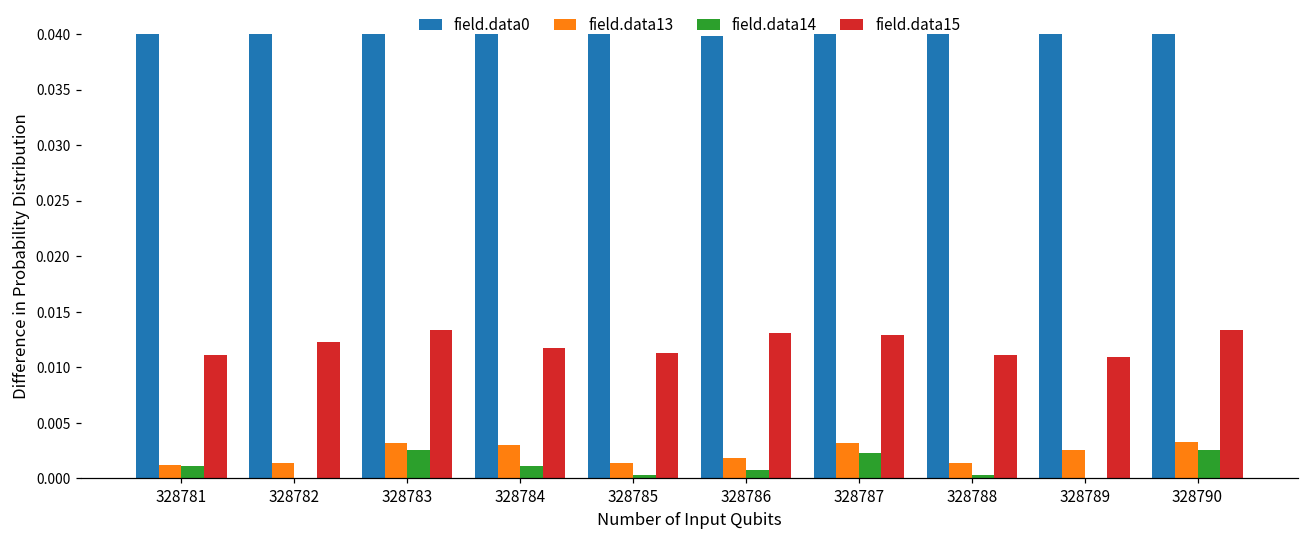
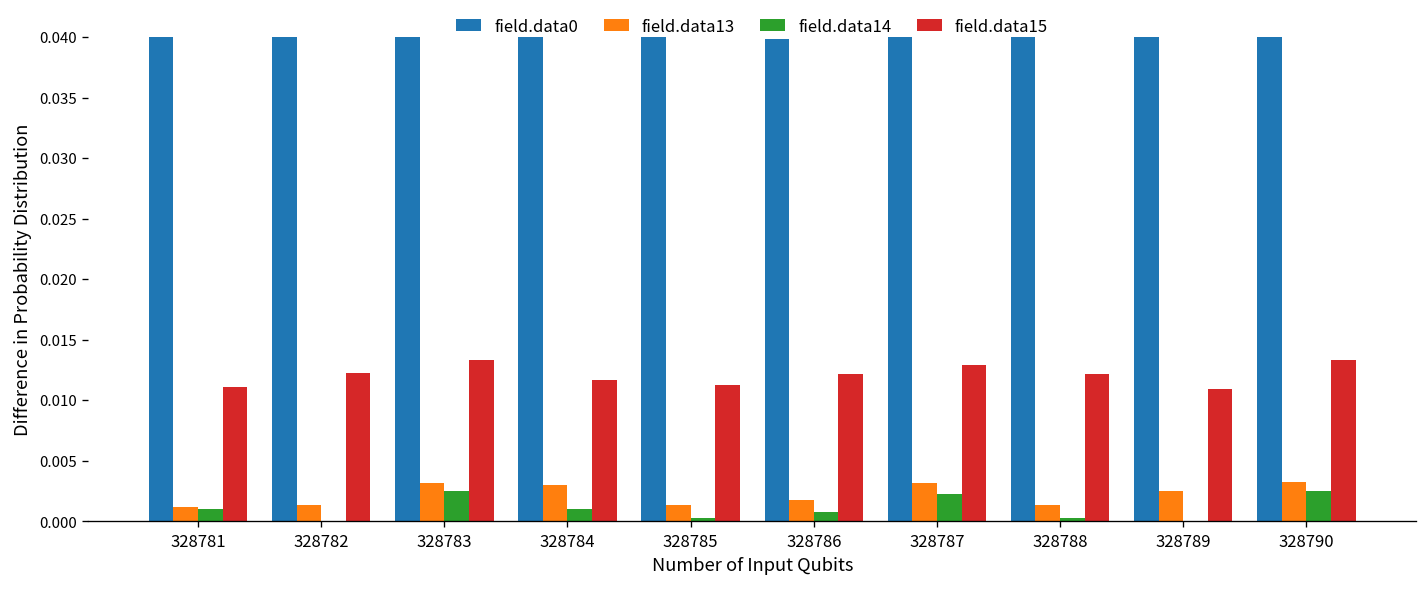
  {
    "field.data0": {
      "328781": 0.0400,
      "328782": 0.0400,
      "328783": 0.0400,
      "328784": 0.0400,
      "328785": 0.0400,
      "328786": 0.0399,
      "328787": 0.0400,
      "328788": 0.0400,
      "328789": 0.0400,
      "328790": 0.0400
    },
    "field.data13": {
      "328781": 0.0012,
      "328782": 0.0013,
      "328783": 0.0031,
      "328784": 0.0030,
      "328785": 0.0013,
      "328786": 0.0018,
      "328787": 0.0031,
      "328788": 0.0013,
      "328789": 0.0025,
      "328790": 0.0033
    },
    "field.data14": {
      "328781": 0.0010,
      "328782": 0.0000,
      "328783": 0.0025,
      "328784": 0.0010,
      "328785": 0.0003,
      "328786": 0.0007,
      "328787": 0.0022,
      "328788": 0.0003,
      "328789": 0.0000,
      "328790": 0.0025
    },
    "field.data15": {
      "328781": 0.0111,
      "328782": 0.0123,
      "328783": 0.0133,
      "328784": 0.0117,
      "328785": 0.0112,
-     "328786": 0.0130,
+     "328786": 0.0121,
      "328787": 0.0129,
-     "328788": 0.0111,
+     "328788": 0.0121,
      "328789": 0.0109,
      "328790": 0.0133
    }
  }
